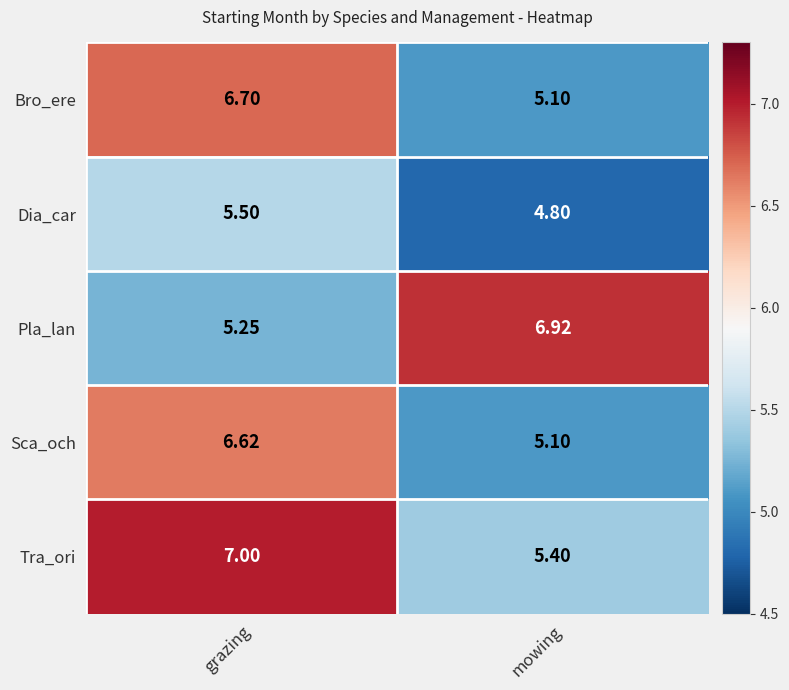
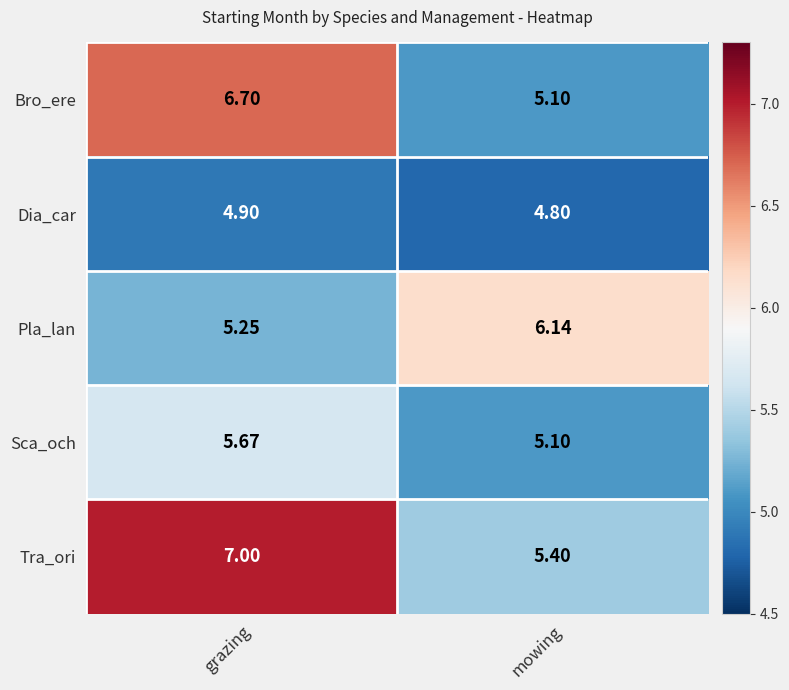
  {
    "Bro_ere": {
      "grazing": 6.70,
      "mowing": 5.10
    },
    "Dia_car": {
-     "grazing": 5.50,
+     "grazing": 4.90,
      "mowing": 4.80
    },
    "Pla_lan": {
      "grazing": 5.25,
-     "mowing": 6.92
+     "mowing": 6.14
    },
    "Sca_och": {
-     "grazing": 6.62,
+     "grazing": 5.67,
      "mowing": 5.10
    },
    "Tra_ori": {
      "grazing": 7.00,
      "mowing": 5.40
    }
  }
